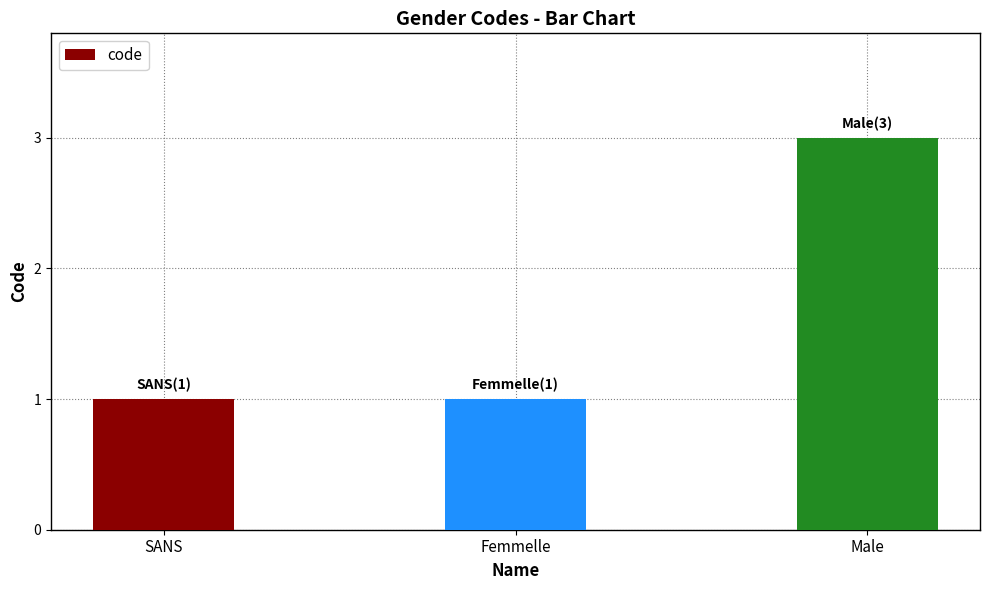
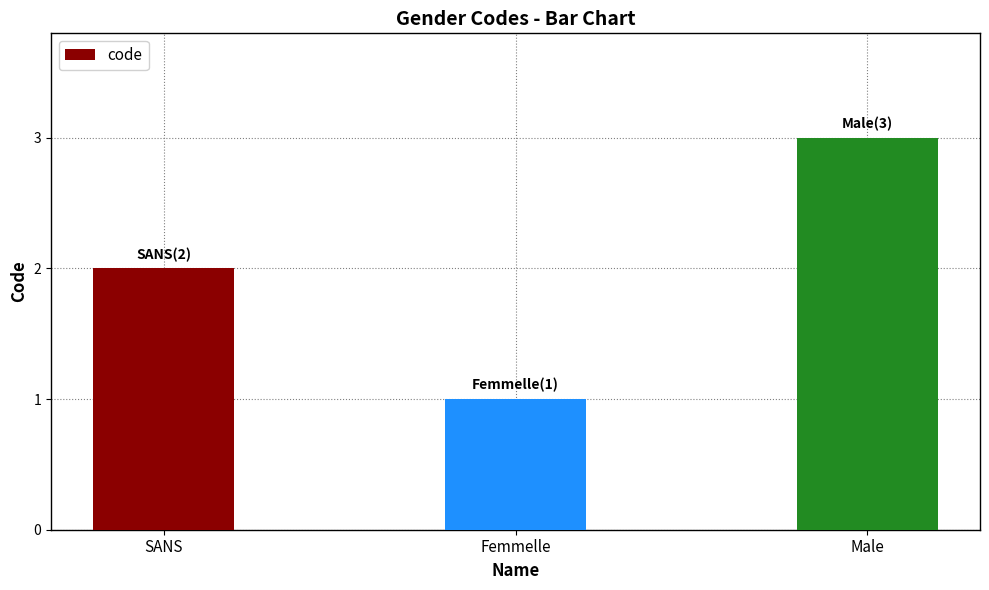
  {
-   "SANS": "(1)",
+   "SANS": "(2)",
    "Femmelle": "(1)",
    "Male": "(3)"
  }
